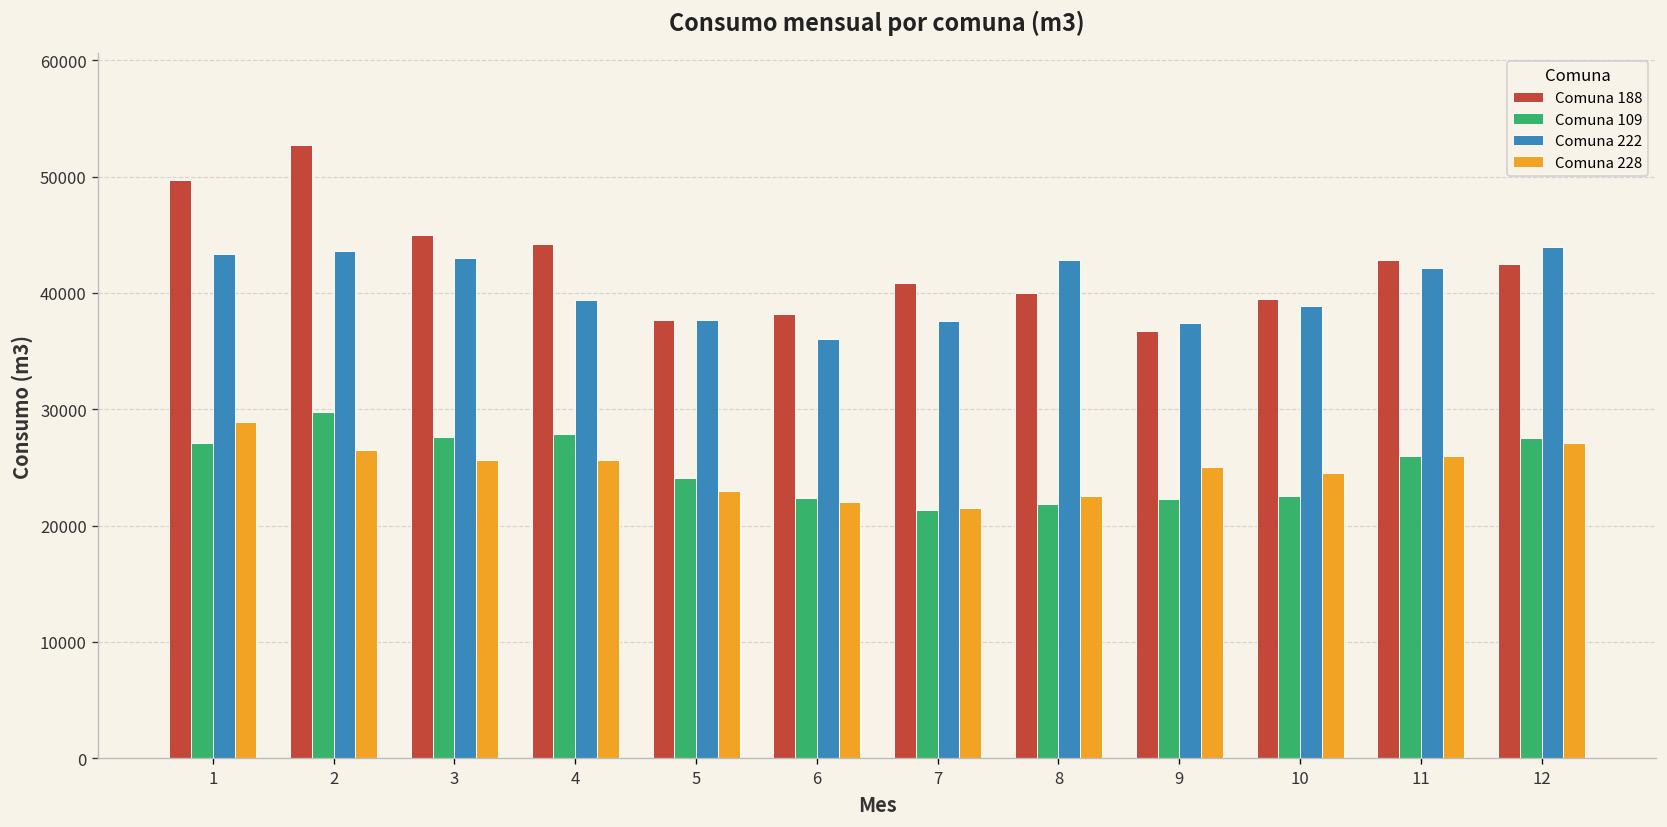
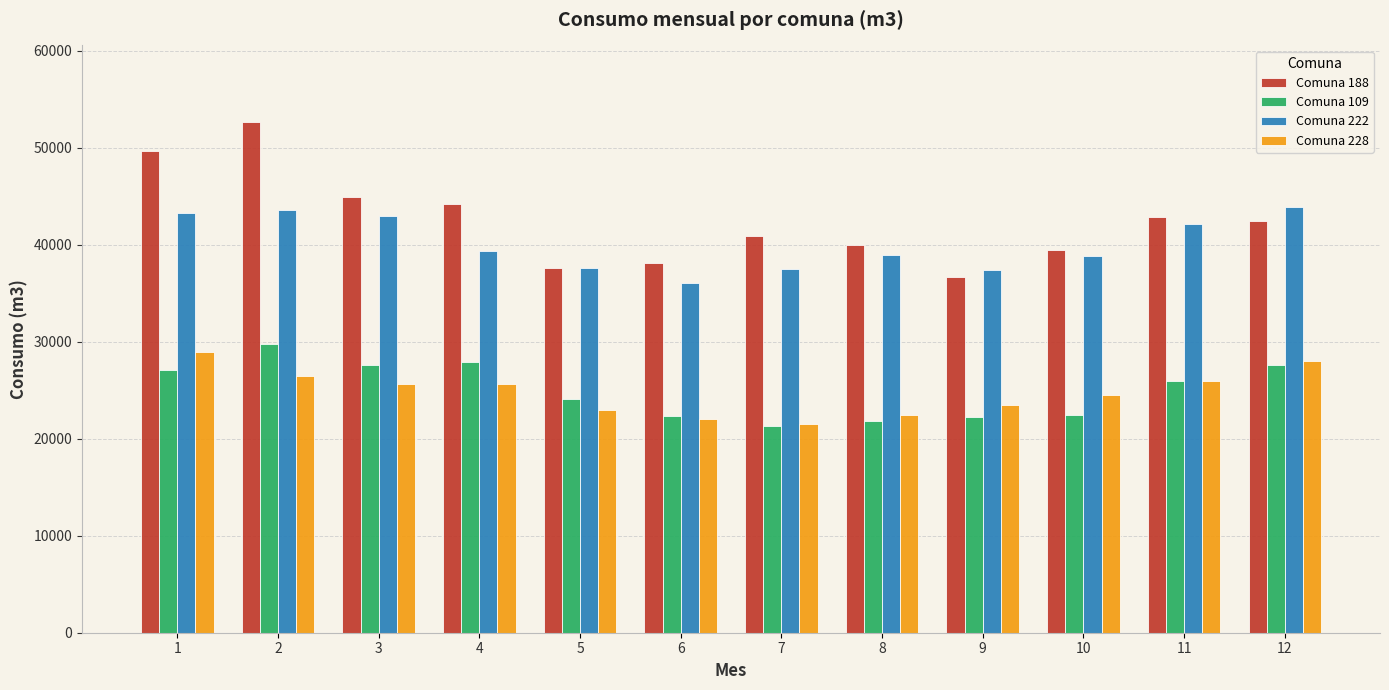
  {
    "Comuna 188": {
      "1": 50000,
      "2": 53000,
      "3": 45000,
      "4": 44000,
      "5": 38000,
      "6": 38000,
      "7": 41000,
      "8": 40000,
      "9": 37000,
      "10": 39000,
      "11": 43000,
      "12": 42000
    },
    "Comuna 109": {
      "1": 27000,
      "2": 30000,
      "3": 28000,
      "4": 28000,
      "5": 24000,
      "6": 22000,
      "7": 21000,
      "8": 22000,
      "9": 22000,
      "10": 23000,
      "11": 26000,
      "12": 28000
    },
    "Comuna 222": {
      "1": 43000,
      "2": 44000,
      "3": 43000,
      "4": 39000,
      "5": 38000,
      "6": 36000,
      "7": 38000,
-     "8": 43000,
+     "8": 39000,
      "9": 37000,
      "10": 39000,
      "11": 42000,
      "12": 44000
    },
    "Comuna 228": {
      "1": 29000,
      "2": 26000,
      "3": 26000,
      "4": 26000,
      "5": 23000,
      "6": 22000,
      "7": 22000,
      "8": 23000,
-     "9": 25000,
+     "9": 24000,
      "10": 25000,
      "11": 26000,
-     "12": 27000
+     "12": 28000
    }
  }
